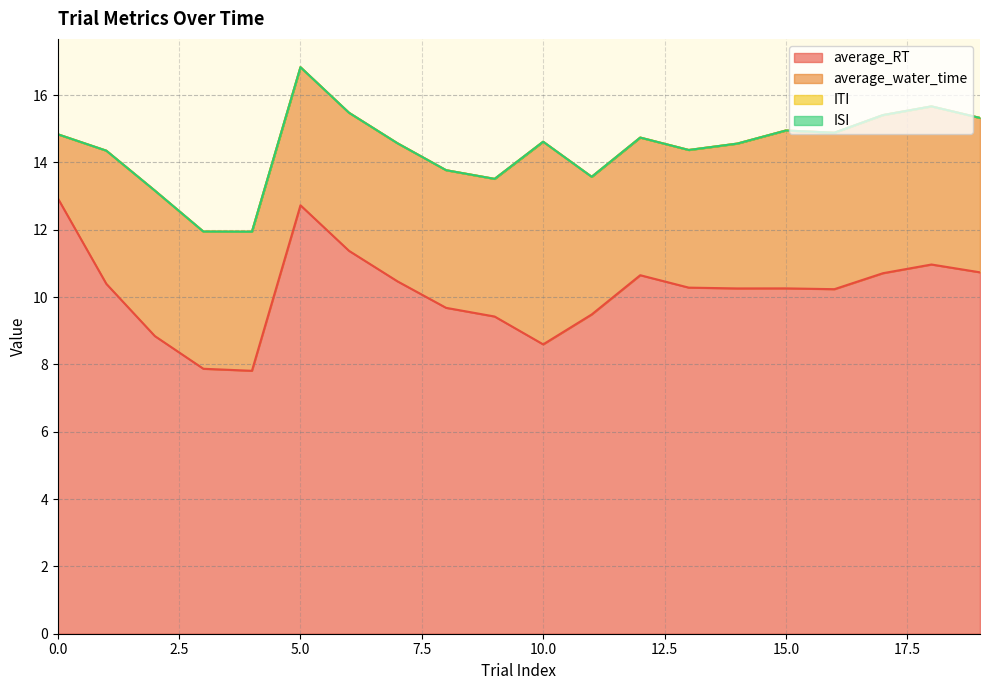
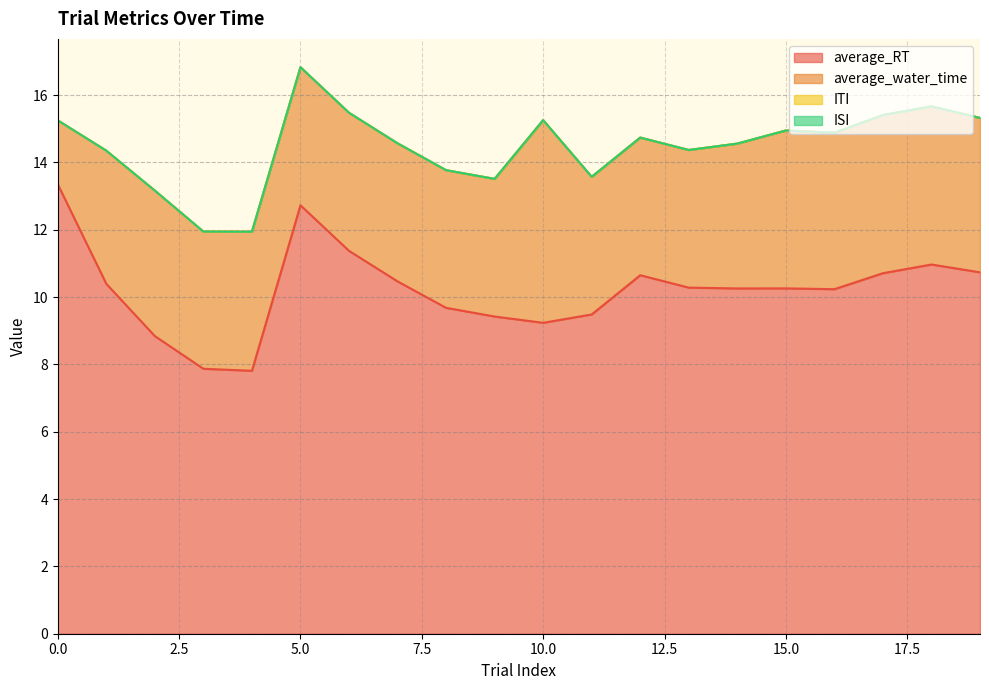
  {
    "average_RT": {
-     "0.0": 12.9,
+     "0.0": 13.4,
      "5.0": 12.7,
-     "10.0": 8.6,
+     "10.0": 9.2,
      "15.0": 10.3
    }
  }
